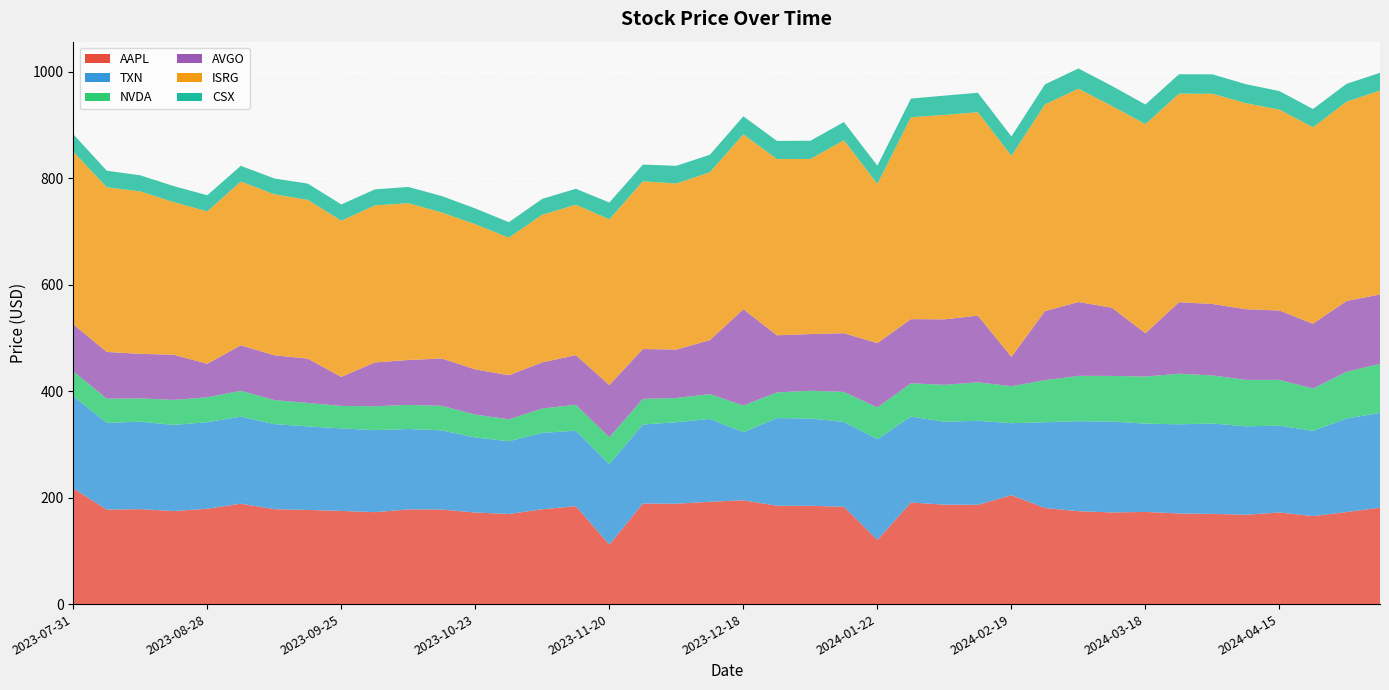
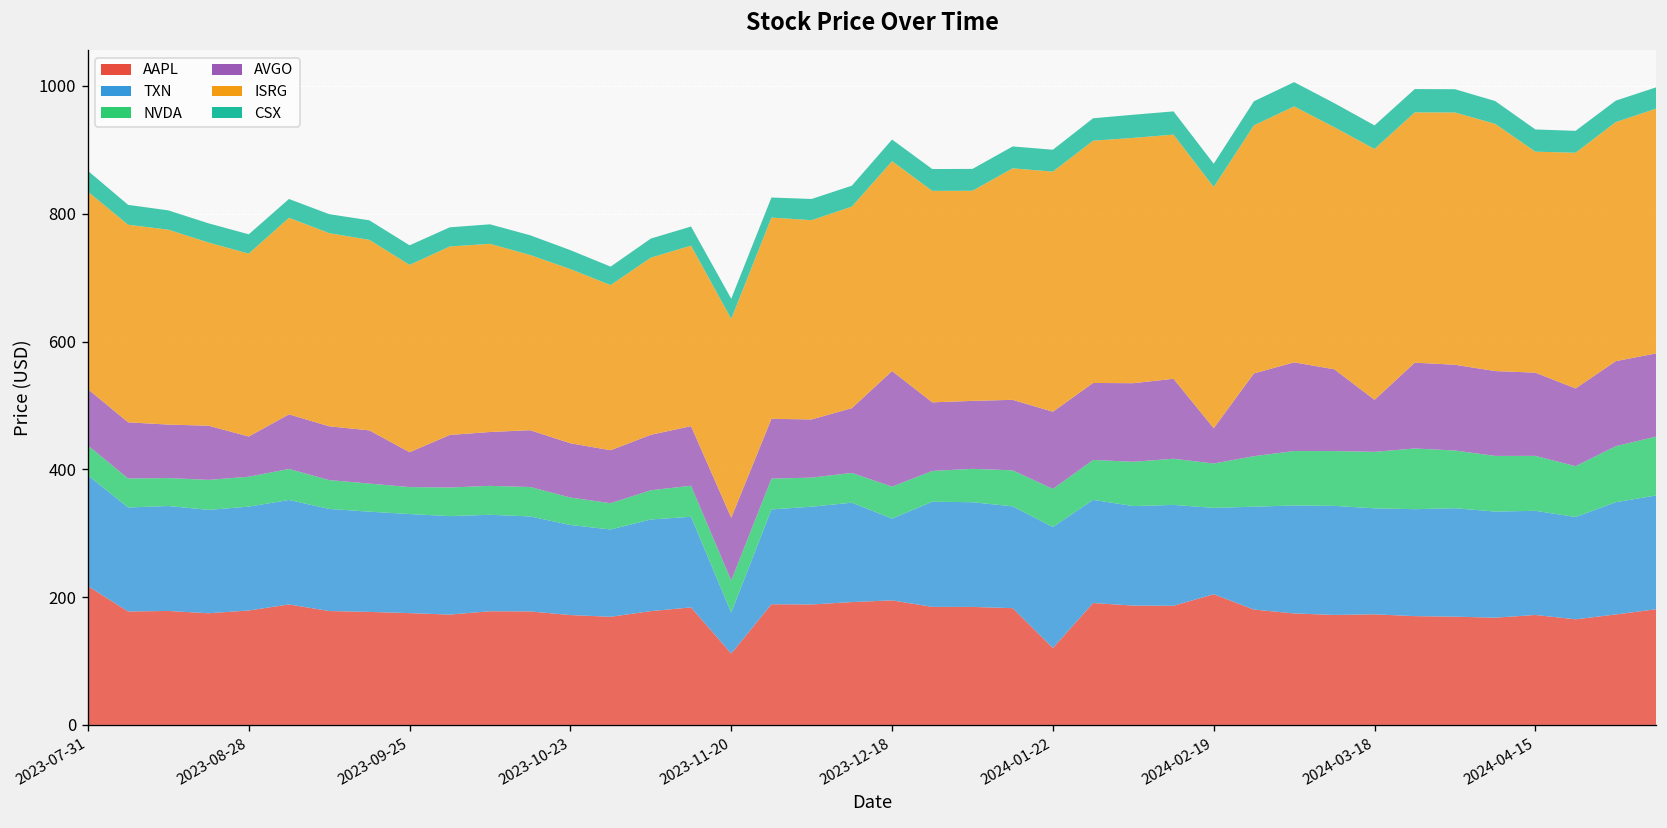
  {
    "AAPL": {
      "2023-07-31": 220,
      "2023-08-28": 180,
      "2023-09-25": 170,
      "2023-10-23": 170,
      "2023-11-20": 110,
      "2023-12-18": 190,
      "2024-01-22": 120,
      "2024-02-19": 200,
      "2024-03-18": 170,
      "2024-04-15": 170
    },
    "TXN": {
      "2023-07-31": 170,
      "2023-08-28": 160,
      "2023-09-25": 160,
      "2023-10-23": 140,
-     "2023-11-20": 150,
+     "2023-11-20": 60,
      "2023-12-18": 130,
      "2024-01-22": 190,
      "2024-02-19": 140,
      "2024-03-18": 170,
      "2024-04-15": 160
    },
    "AVGO": {
      "2023-07-31": 90,
      "2023-08-28": 60,
      "2023-09-25": 50,
      "2023-10-23": 80,
      "2023-11-20": 100,
      "2023-12-18": 180,
      "2024-01-22": 120,
      "2024-02-19": 60,
      "2024-03-18": 80,
      "2024-04-15": 130
    },
    "ISRG": {
-     "2023-07-31": 320,
+     "2023-07-31": 310,
      "2023-08-28": 290,
      "2023-09-25": 290,
      "2023-10-23": 270,
      "2023-11-20": 310,
      "2023-12-18": 330,
-     "2024-01-22": 300,
+     "2024-01-22": 380,
      "2024-02-19": 380,
      "2024-03-18": 390,
-     "2024-04-15": 380
+     "2024-04-15": 350
    }
  }
